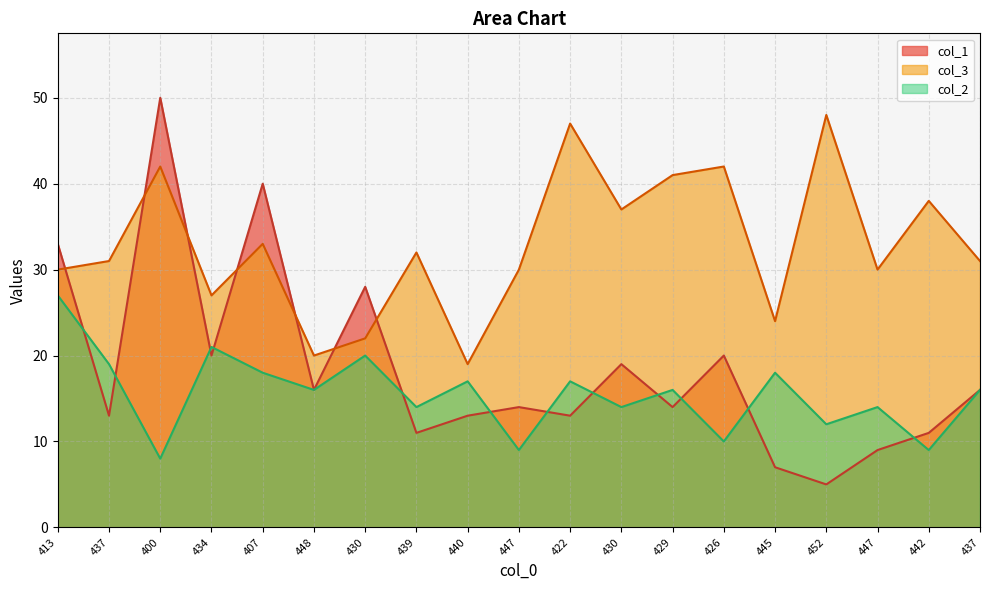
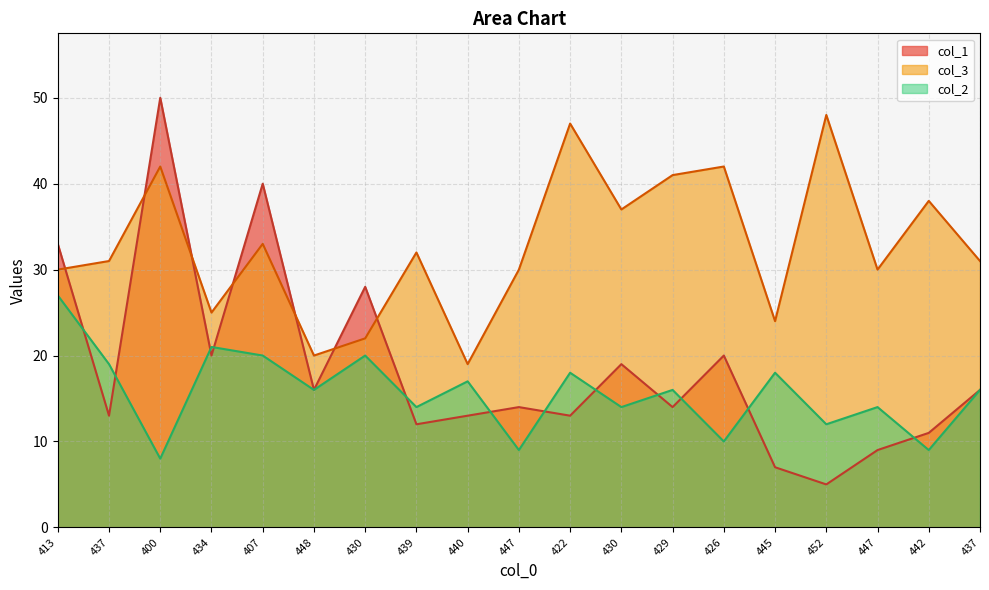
  {
    "col_1": {
      "413": 33,
      "400": 50,
      "434": 20,
      "407": 40,
-     "439": 11,
+     "439": 12,
      "440": 13,
      "422": 13,
      "429": 14,
      "426": 20,
      "445": 7,
      "452": 5,
      "442": 11
    },
    "col_3": {
      "413": 30,
      "400": 42,
-     "434": 27,
+     "434": 25,
      "407": 33,
      "448": 20,
      "439": 32,
      "440": 19,
      "422": 47,
      "429": 41,
      "426": 42,
      "445": 24,
      "452": 48,
      "442": 38
    },
    "col_2": {
      "413": 27,
      "400": 8,
      "434": 21,
-     "407": 18,
+     "407": 20,
      "439": 14,
      "440": 17,
-     "422": 17,
+     "422": 18,
      "429": 16,
      "426": 10,
      "445": 18,
      "452": 12,
      "442": 9
    }
  }
